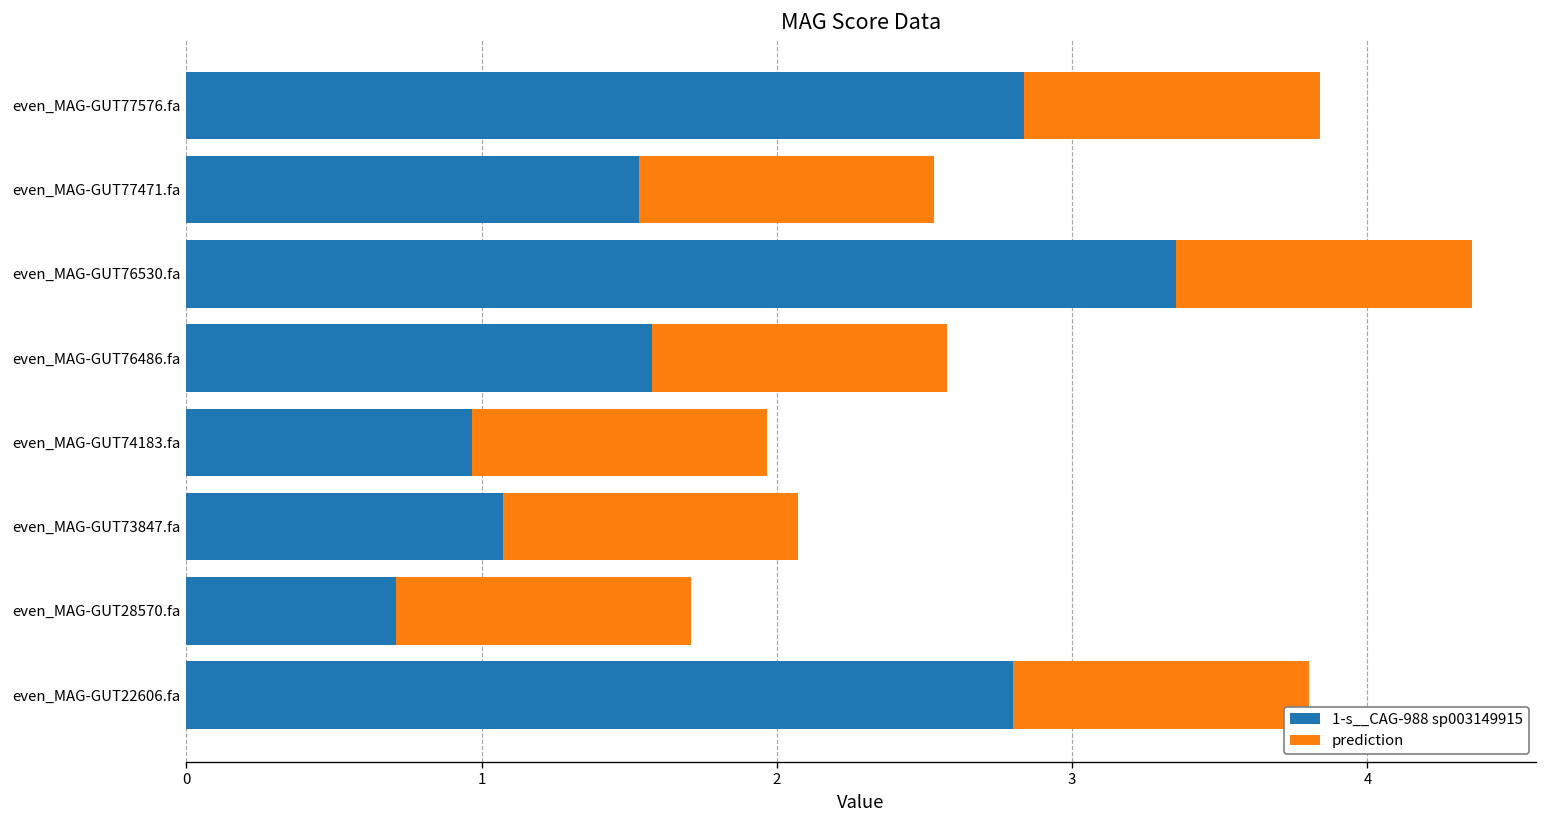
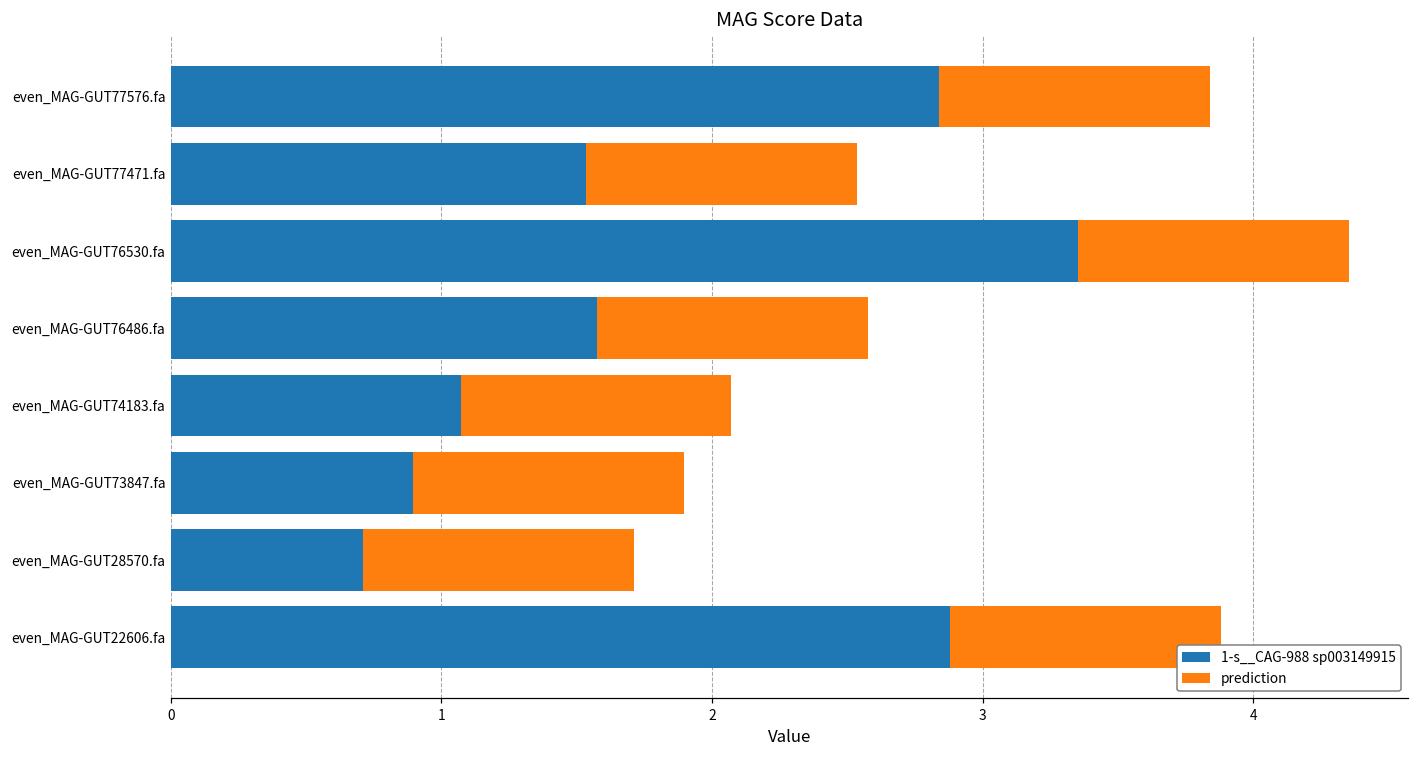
  {
    "1-s__CAG-988 sp003149915": {
      "even_MAG-GUT77576.fa": 2.84,
      "even_MAG-GUT77471.fa": 1.53,
      "even_MAG-GUT76530.fa": 3.35,
      "even_MAG-GUT76486.fa": 1.58,
-     "even_MAG-GUT74183.fa": 0.97,
-     "even_MAG-GUT73847.fa": 1.07,
+     "even_MAG-GUT74183.fa": 1.07,
+     "even_MAG-GUT73847.fa": 0.89,
      "even_MAG-GUT28570.fa": 0.71,
-     "even_MAG-GUT22606.fa": 2.80
+     "even_MAG-GUT22606.fa": 2.88
    },
    "prediction": {
      "even_MAG-GUT77576.fa": 1.00,
      "even_MAG-GUT77471.fa": 1.00,
      "even_MAG-GUT76530.fa": 1.00,
      "even_MAG-GUT76486.fa": 1.00,
      "even_MAG-GUT74183.fa": 1.00,
      "even_MAG-GUT73847.fa": 1.00,
      "even_MAG-GUT28570.fa": 1.00,
      "even_MAG-GUT22606.fa": 1.00
    }
  }
